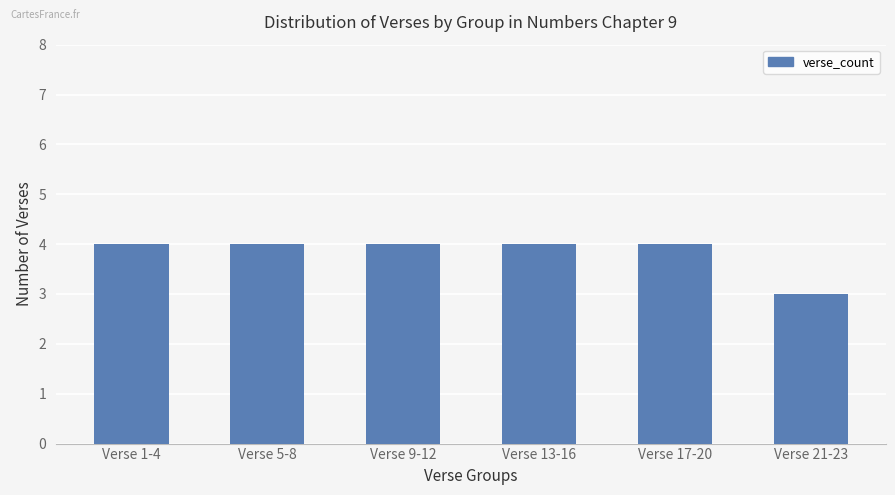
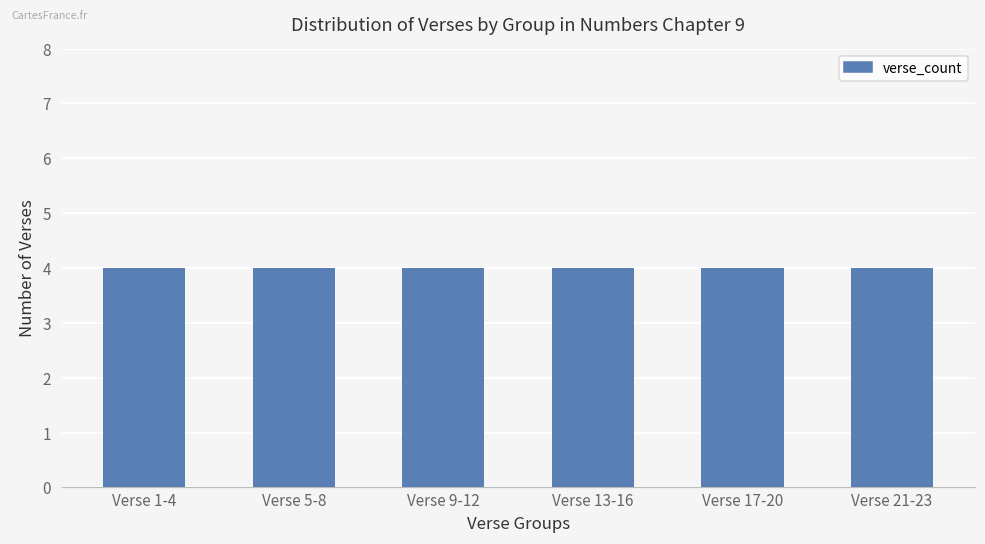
  {
    "Verse 1-4": 4,
    "Verse 5-8": 4,
    "Verse 9-12": 4,
    "Verse 13-16": 4,
    "Verse 17-20": 4,
-   "Verse 21-23": 3
+   "Verse 21-23": 4
  }
